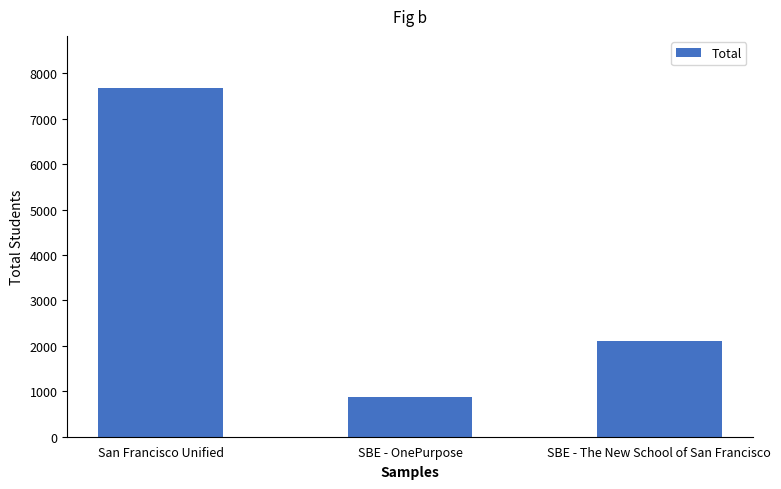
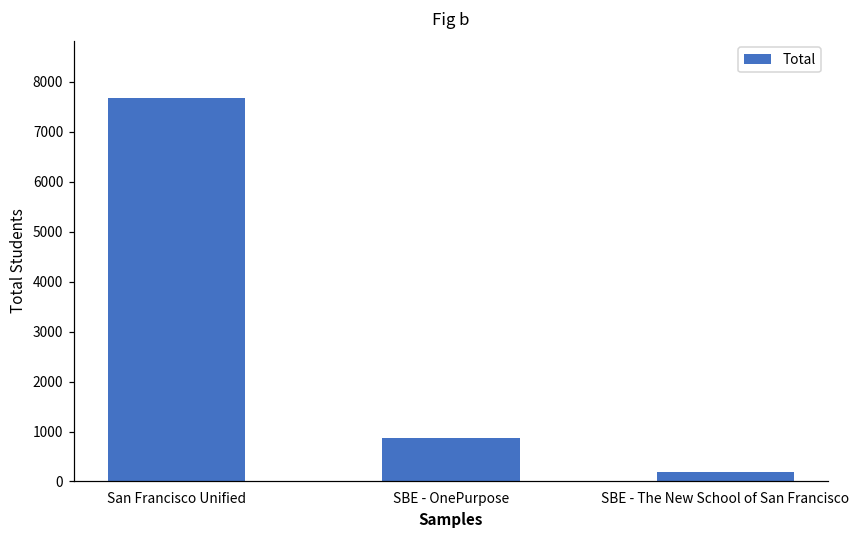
  {
    "San Francisco Unified": 7700,
    "SBE - OnePurpose": 900,
-   "SBE - The New School of San Francisco": 2100
+   "SBE - The New School of San Francisco": 200
  }
